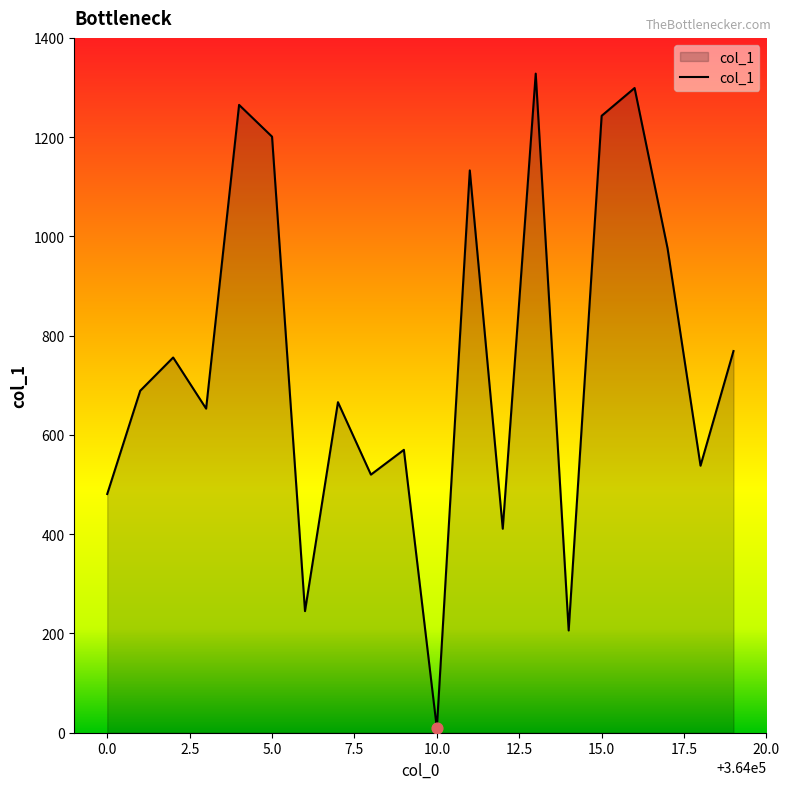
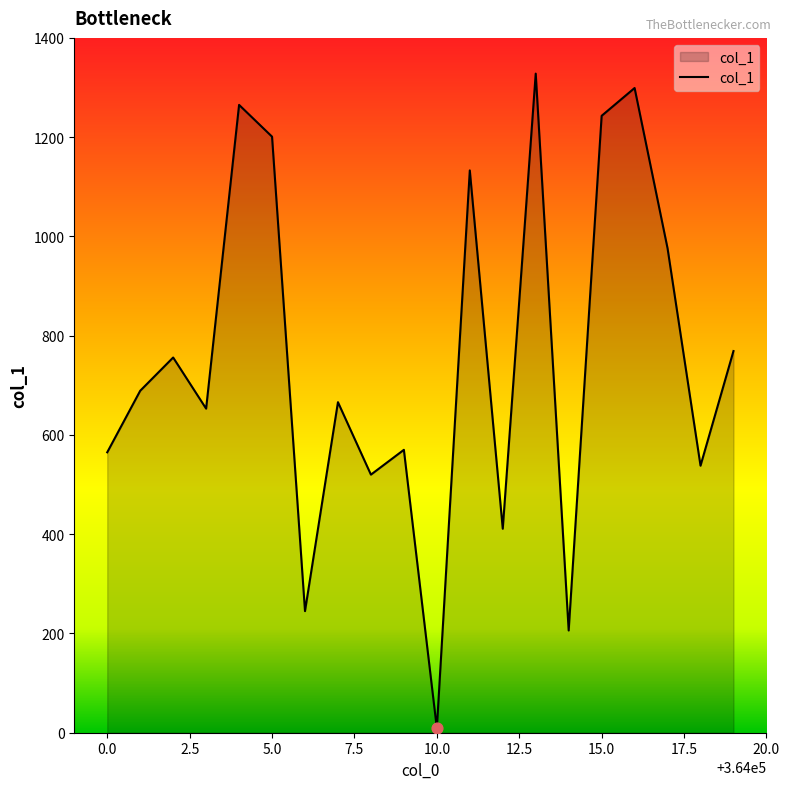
  {
    "col_1": {
-     "0.0": 480,
+     "0.0": 570,
      "5.0": 1200,
      "15.0": 1240
    }
  }
